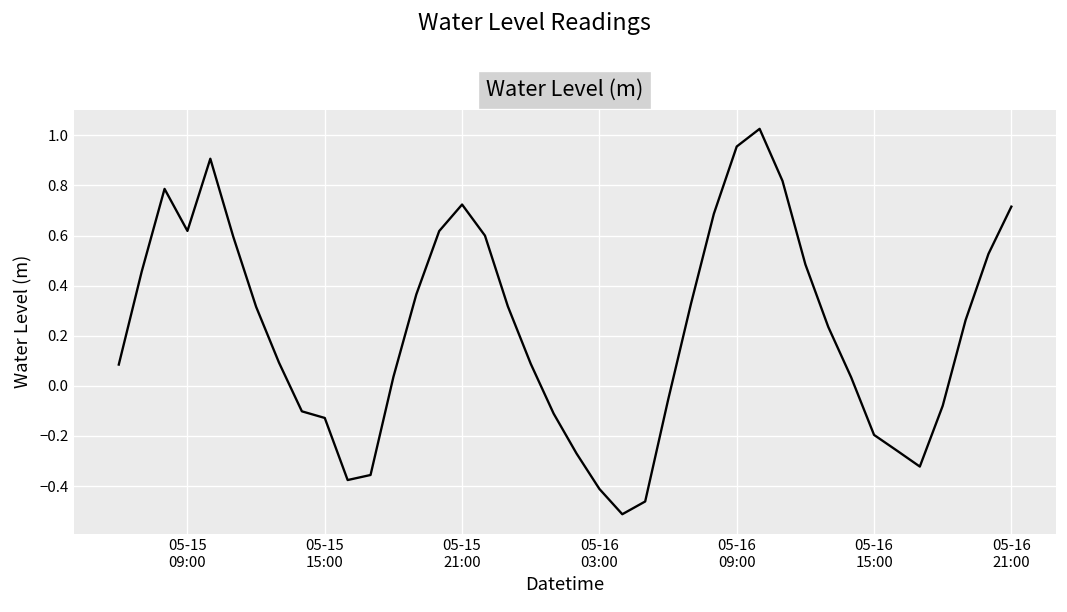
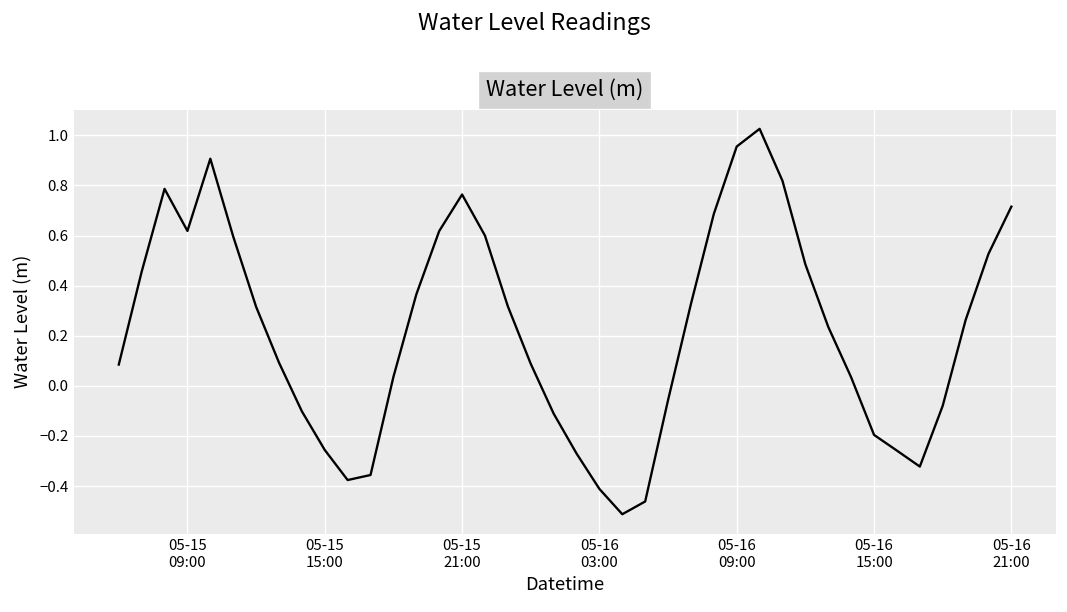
  {
    "05-15 09:00": 0.62,
-   "05-15 15:00": -0.13,
-   "05-15 21:00": 0.72,
+   "05-15 15:00": -0.26,
+   "05-15 21:00": 0.76,
    "05-16 03:00": -0.41,
    "05-16 09:00": 0.96,
    "05-16 15:00": -0.20,
    "05-16 21:00": 0.72
  }
